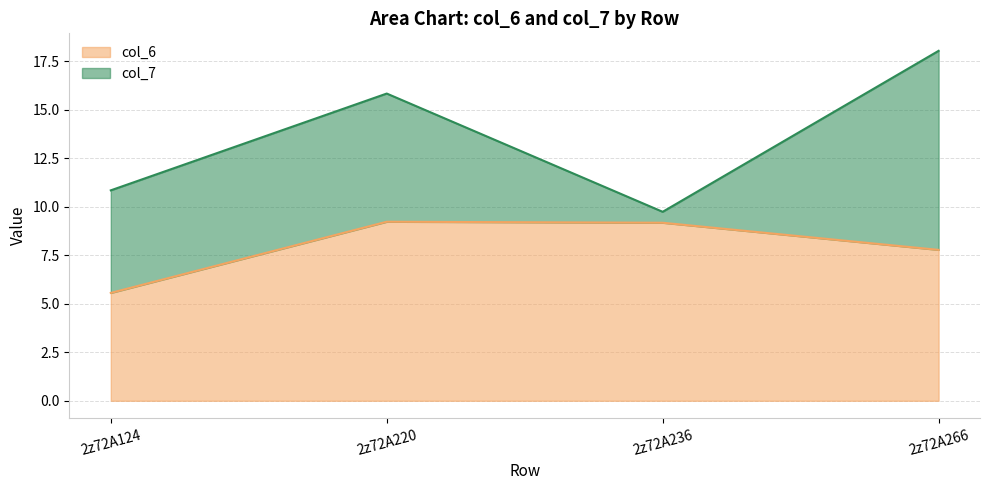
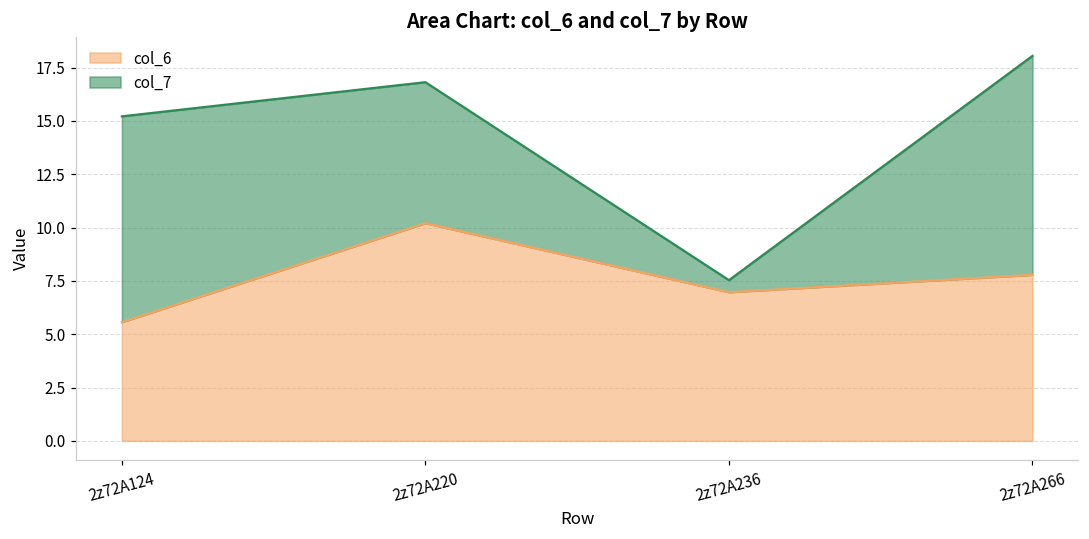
  {
    "col_6": {
      "2z72A124": 5.6,
-     "2z72A220": 9.2,
-     "2z72A236": 9.2,
+     "2z72A220": 10.2,
+     "2z72A236": 7.0,
      "2z72A266": 7.8
    },
    "col_7": {
-     "2z72A124": 5.3,
+     "2z72A124": 9.7,
      "2z72A220": 6.6,
      "2z72A236": 0.6,
      "2z72A266": 10.3
    }
  }
